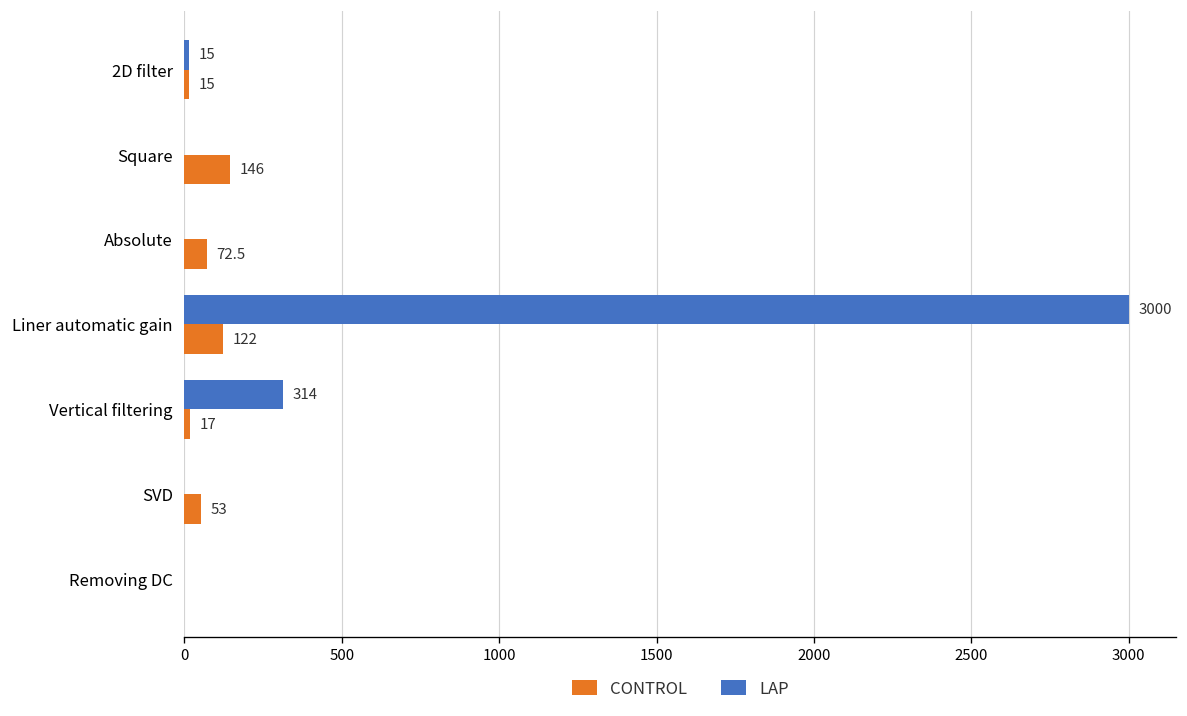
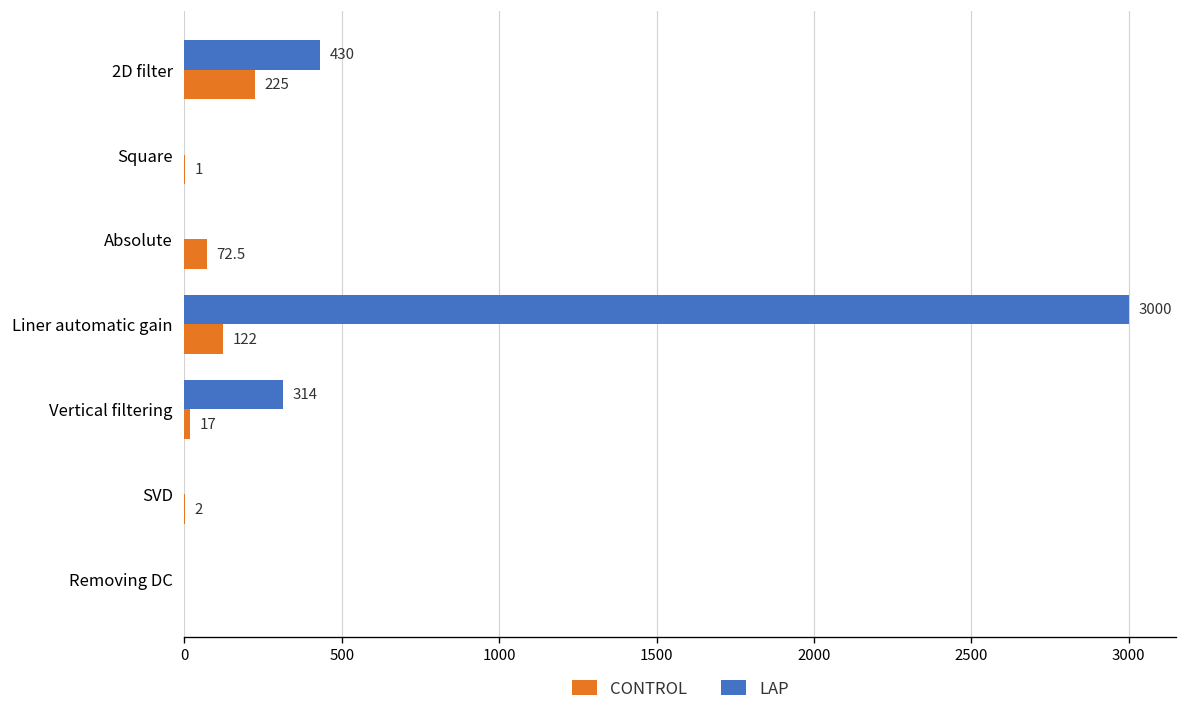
  {
    "CONTROL": {
-     "2D filter": 15,
-     "Square": 146,
+     "2D filter": 225,
+     "Square": 1,
      "Absolute": 72.5,
      "Liner automatic gain": 122,
      "Vertical filtering": 17,
-     "SVD": 53
+     "SVD": 2
    },
    "LAP": {
-     "2D filter": 15,
+     "2D filter": 430,
      "Liner automatic gain": 3000,
      "Vertical filtering": 314
    }
  }
